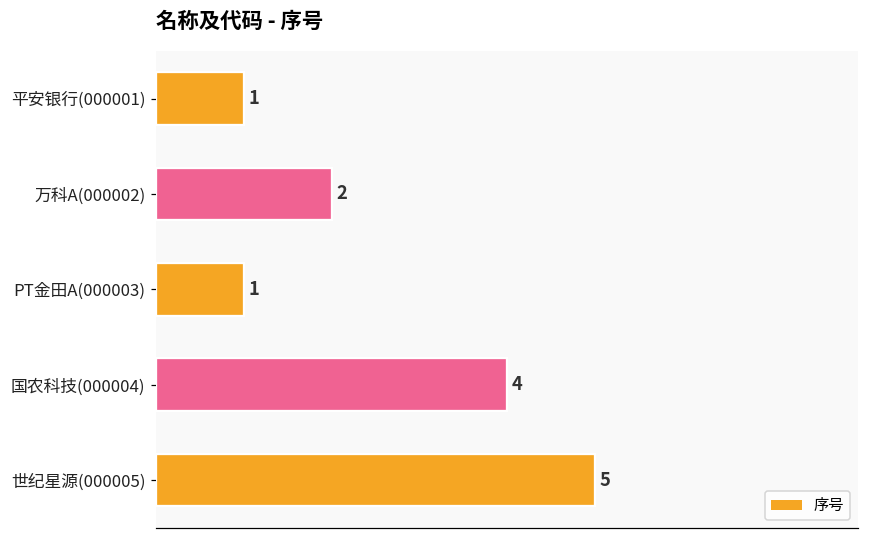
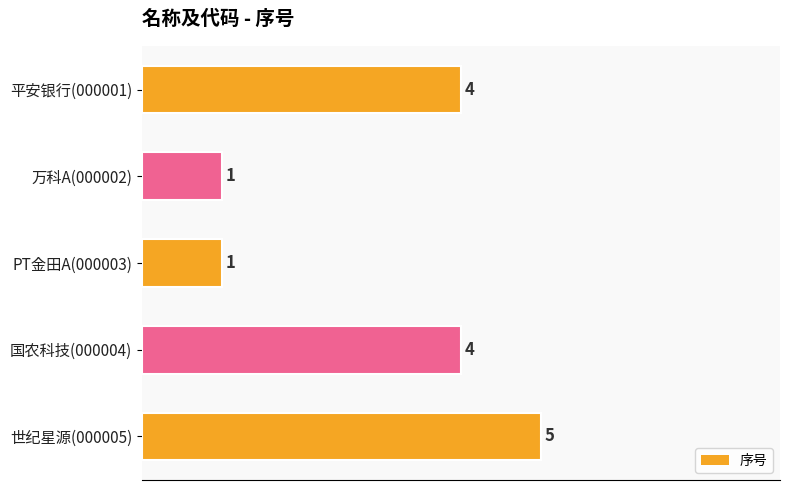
  {
-   "平安银行(000001)": 1,
-   "万科A(000002)": 2,
+   "平安银行(000001)": 4,
+   "万科A(000002)": 1,
    "PT金田A(000003)": 1,
    "国农科技(000004)": 4,
    "世纪星源(000005)": 5
  }
